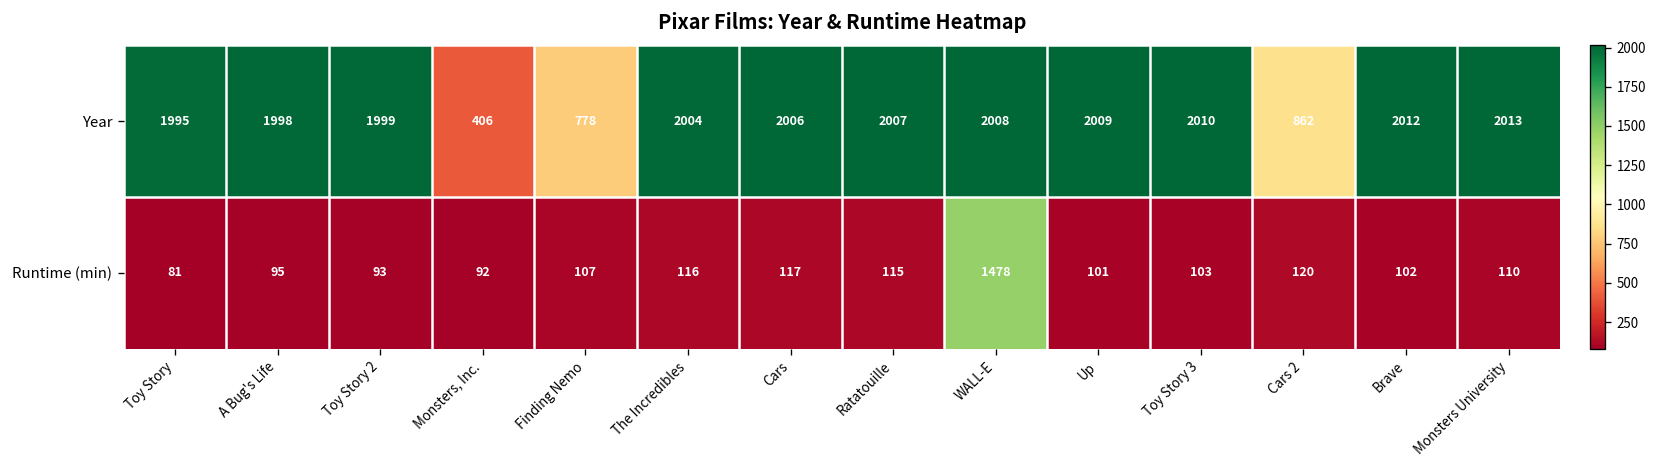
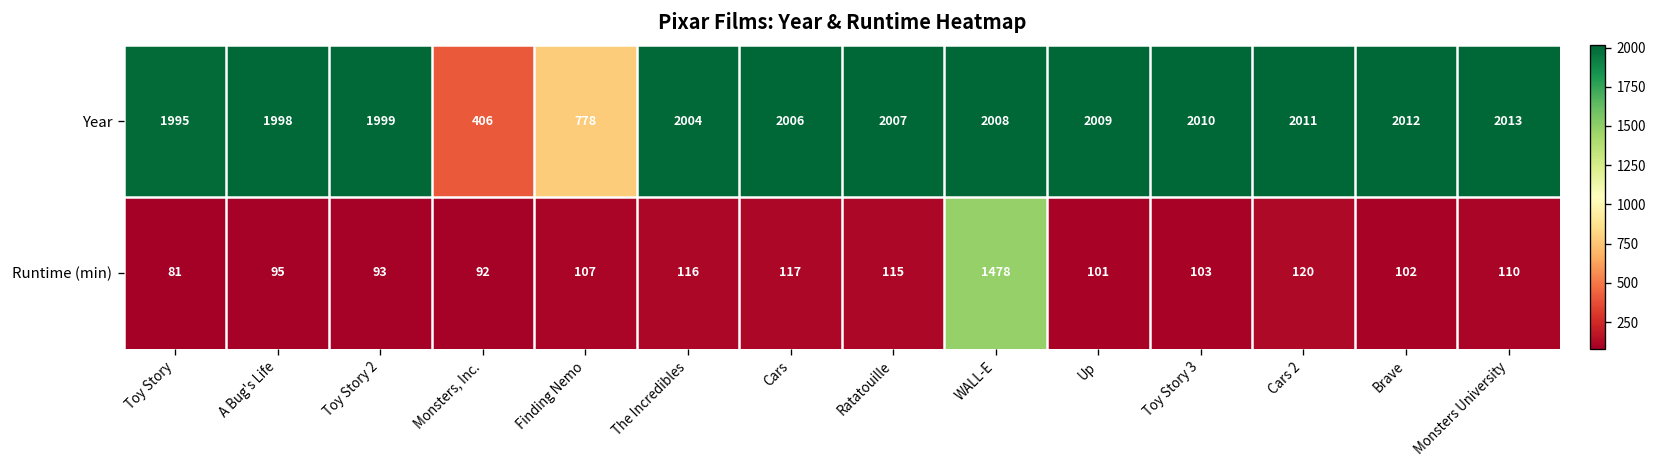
  {
    "Year": {
      "Toy Story": 1995,
      "A Bug's Life": 1998,
      "Toy Story 2": 1999,
      "Monsters, Inc.": 406,
      "Finding Nemo": 778,
      "The Incredibles": 2004,
      "Cars": 2006,
      "Ratatouille": 2007,
      "WALL-E": 2008,
      "Up": 2009,
      "Toy Story 3": 2010,
-     "Cars 2": 862,
+     "Cars 2": 2011,
      "Brave": 2012,
      "Monsters University": 2013
    },
    "Runtime (min)": {
      "Toy Story": 81,
      "A Bug's Life": 95,
      "Toy Story 2": 93,
      "Monsters, Inc.": 92,
      "Finding Nemo": 107,
      "The Incredibles": 116,
      "Cars": 117,
      "Ratatouille": 115,
      "WALL-E": 1478,
      "Up": 101,
      "Toy Story 3": 103,
      "Cars 2": 120,
      "Brave": 102,
      "Monsters University": 110
    }
  }
